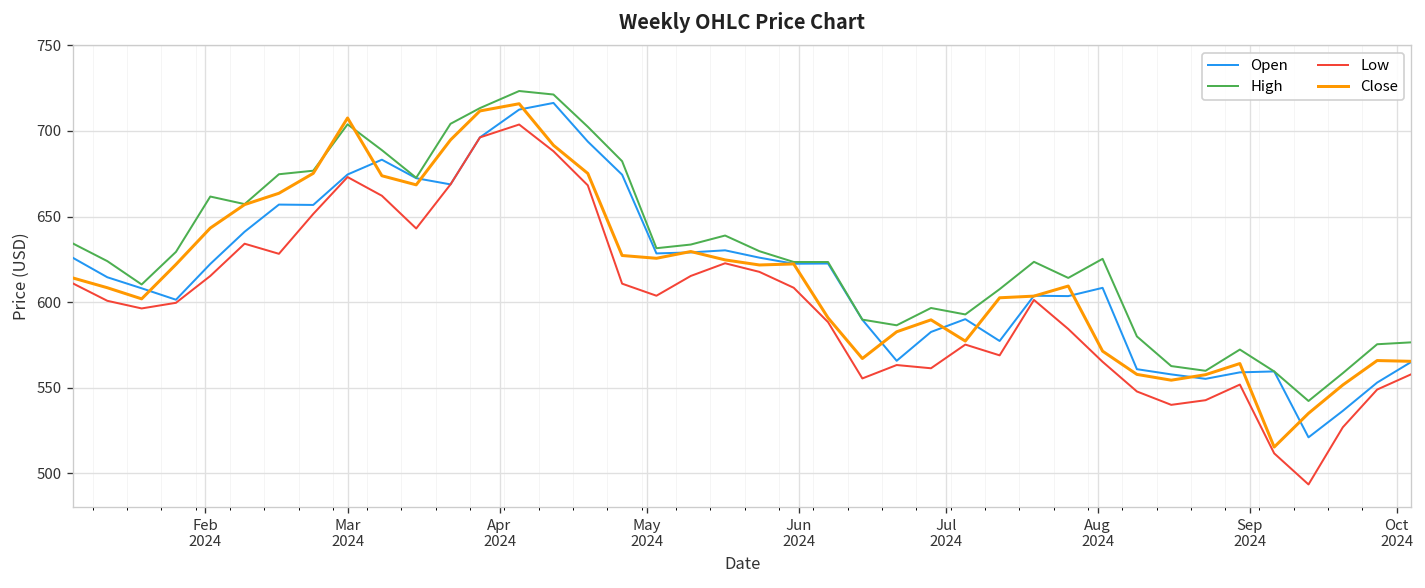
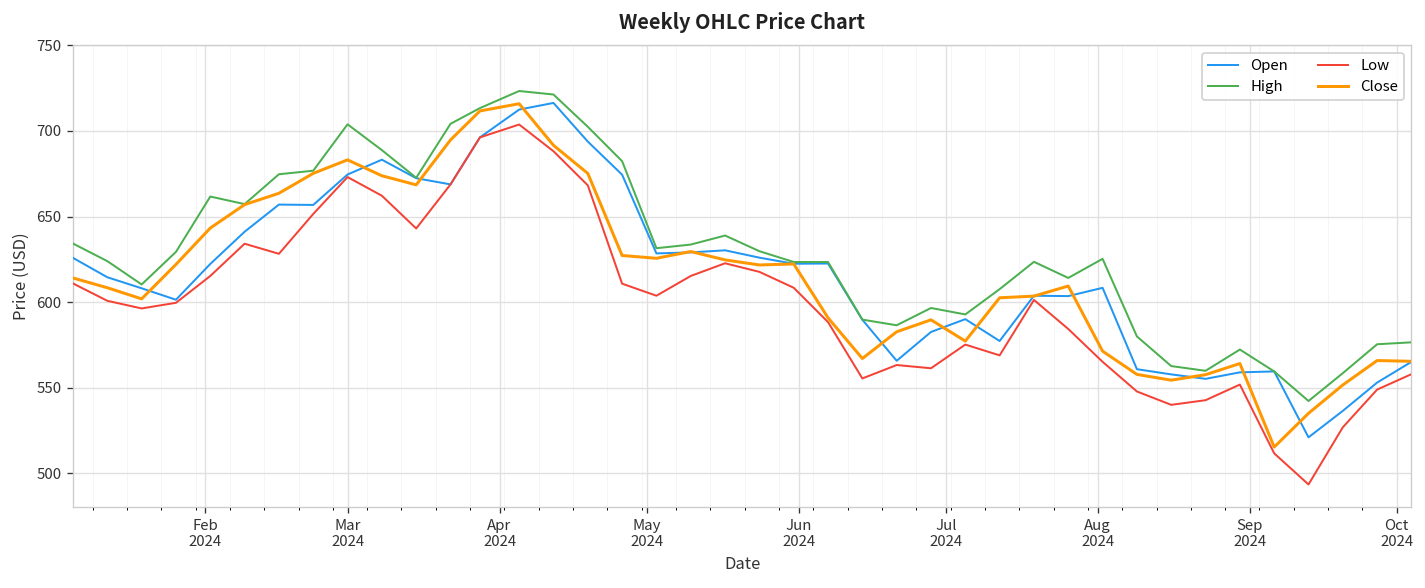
  {
    "High": {
      "Mar 2024": 704
    },
    "Close": {
-     "Mar 2024": 708
+     "Mar 2024": 683
    }
  }
